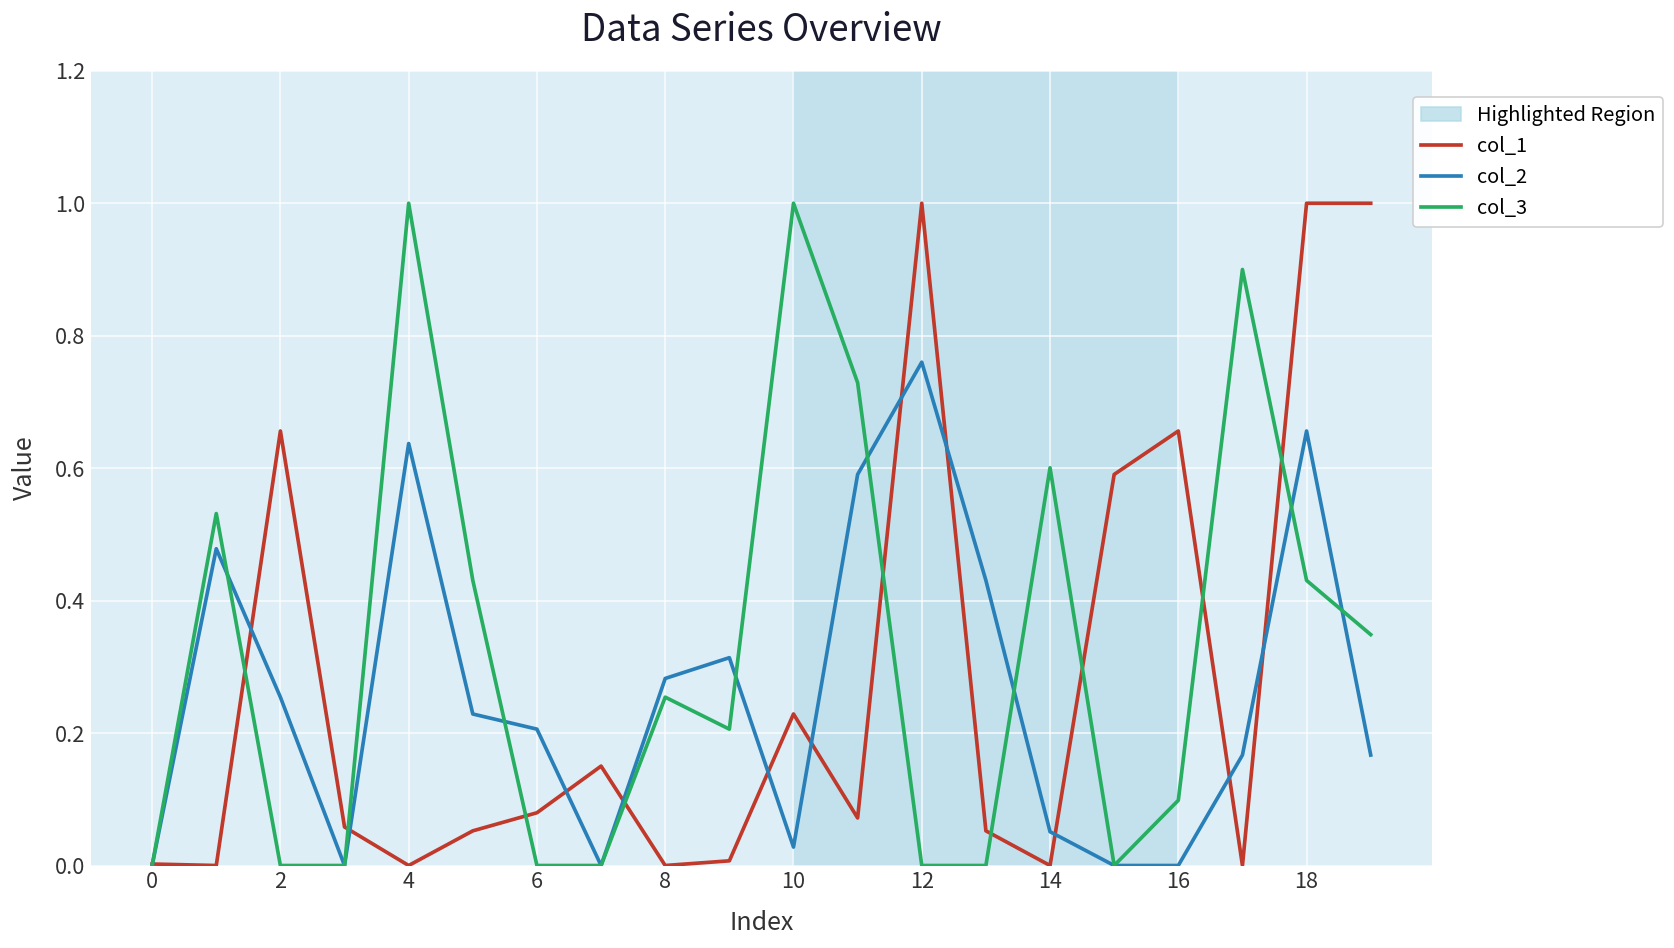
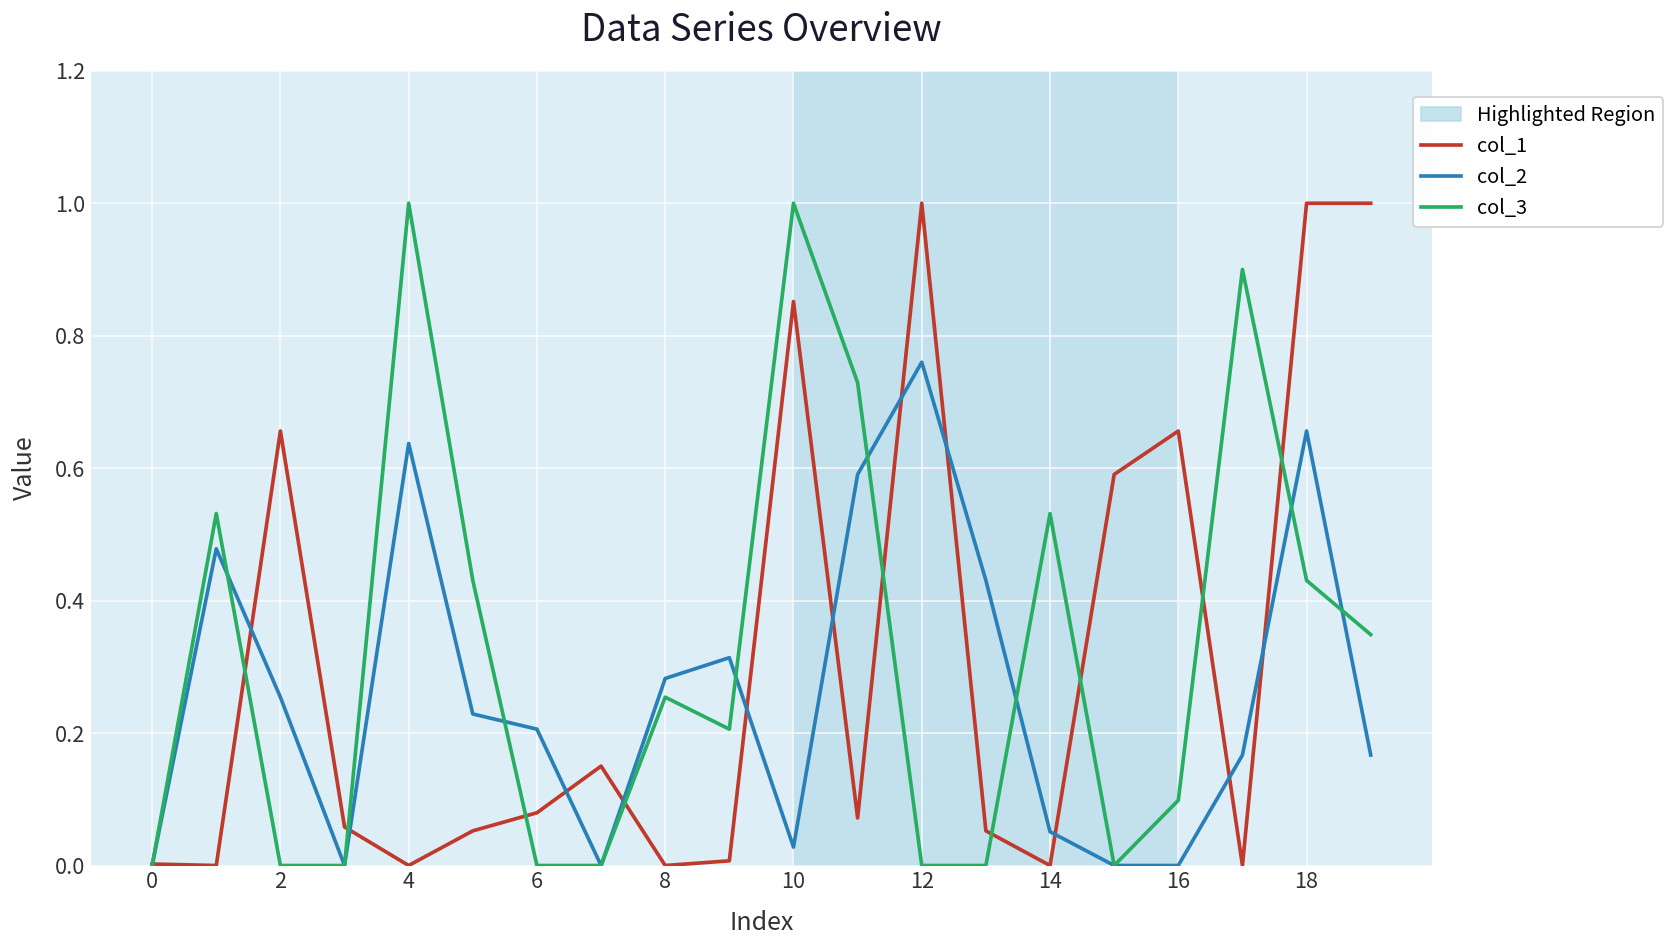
  {
    "col_1": {
      "2": 0.66,
      "4": 0.00,
      "6": 0.08,
      "8": 0.00,
-     "10": 0.23,
+     "10": 0.85,
      "12": 1.00,
      "14": 0.00,
      "16": 0.66,
      "18": 1.00
    },
    "col_2": {
      "2": 0.25,
      "4": 0.64,
      "6": 0.21,
      "8": 0.28,
      "10": 0.03,
      "12": 0.76,
      "14": 0.05,
      "16": 0.00,
      "18": 0.66
    },
    "col_3": {
      "2": 0.00,
      "4": 1.00,
      "6": 0.00,
      "8": 0.25,
      "10": 1.00,
      "12": 0.00,
-     "14": 0.60,
+     "14": 0.53,
      "16": 0.10,
      "18": 0.43
    }
  }
